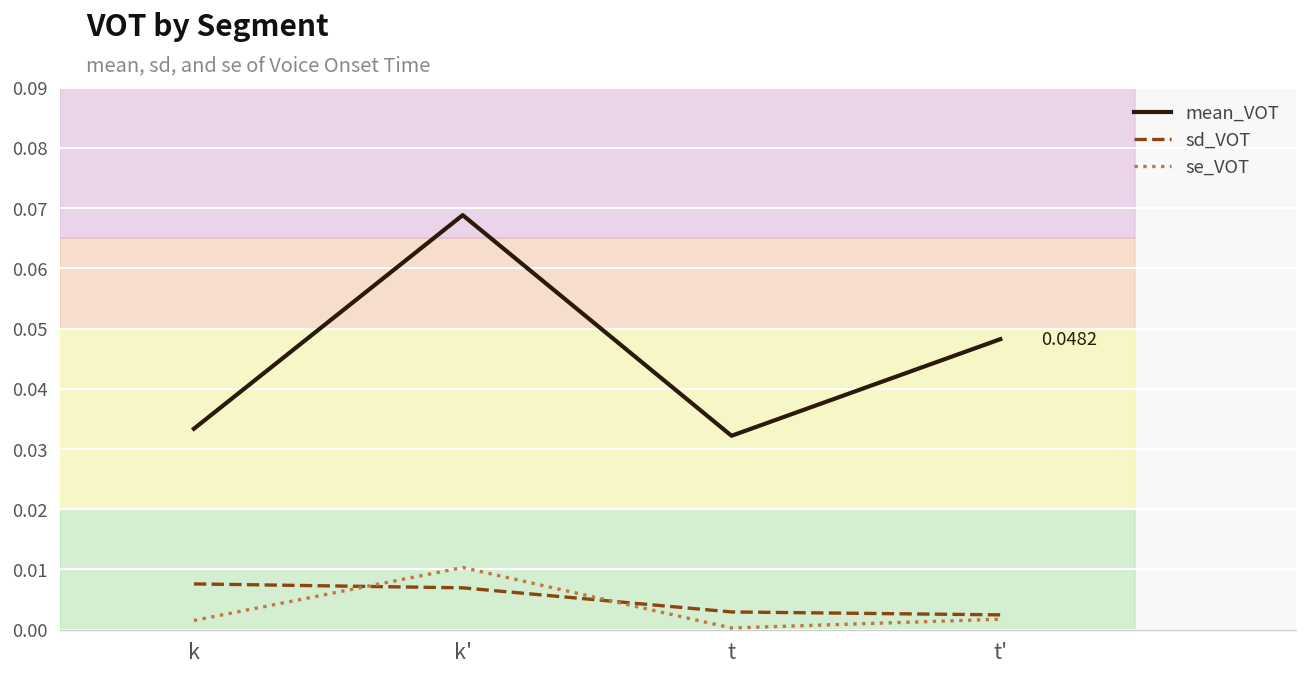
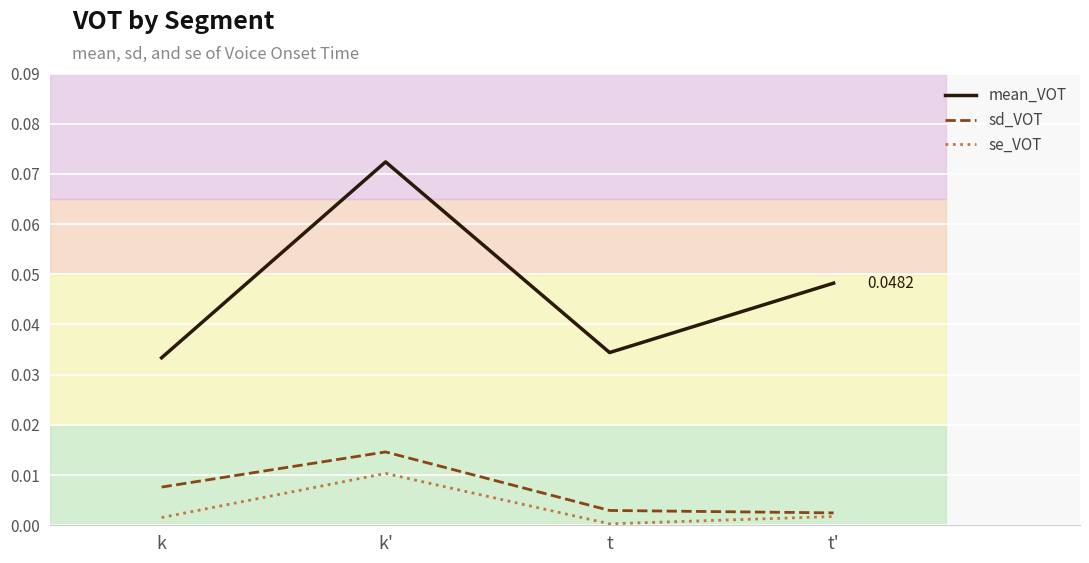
  {
    "mean_VOT": {
      "k": 0.033,
-     "k'": 0.069,
-     "t": 0.032,
+     "k'": 0.072,
+     "t": 0.034,
      "t'": 0.048
    },
    "sd_VOT": {
      "k": 0.008,
-     "k'": 0.007,
+     "k'": 0.015,
      "t": 0.003,
      "t'": 0.002
    },
    "se_VOT": {
      "k": 0.002,
      "k'": 0.010,
      "t": 0.000,
      "t'": 0.002
    }
  }
